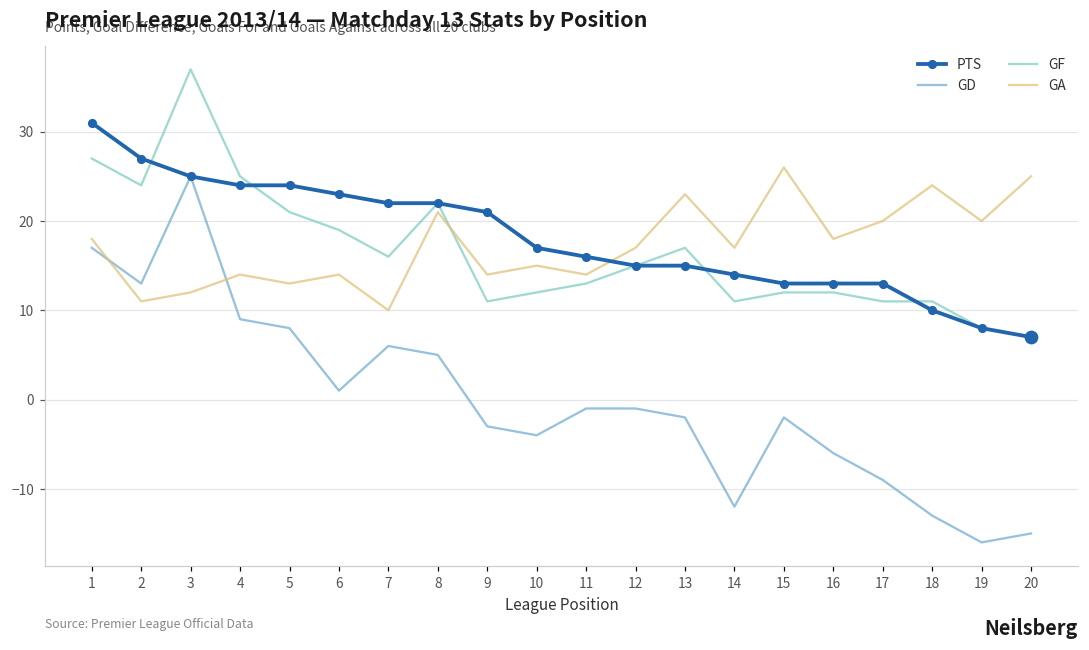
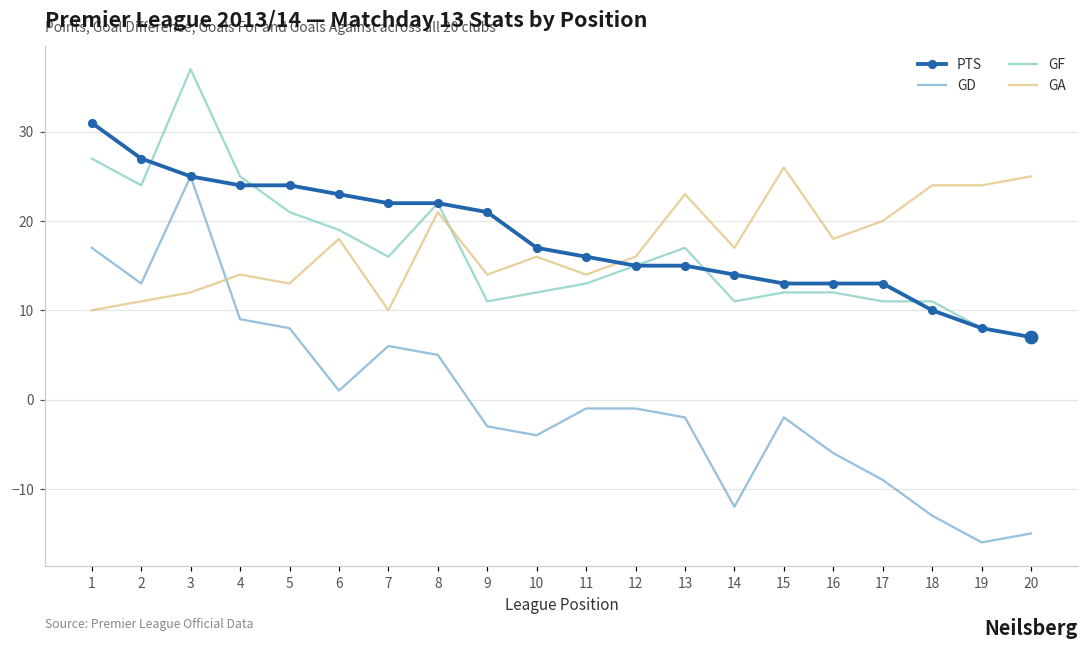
  {
    "GA": {
-     "1": 18,
+     "1": 10,
      "2": 11,
      "3": 12,
      "4": 14,
      "5": 13,
-     "6": 14,
+     "6": 18,
      "7": 10,
      "8": 21,
      "9": 14,
-     "10": 15,
+     "10": 16,
      "11": 14,
-     "12": 17,
+     "12": 16,
      "13": 23,
      "14": 17,
      "15": 26,
      "16": 18,
      "17": 20,
      "18": 24,
-     "19": 20,
+     "19": 24,
      "20": 25
    }
  }
